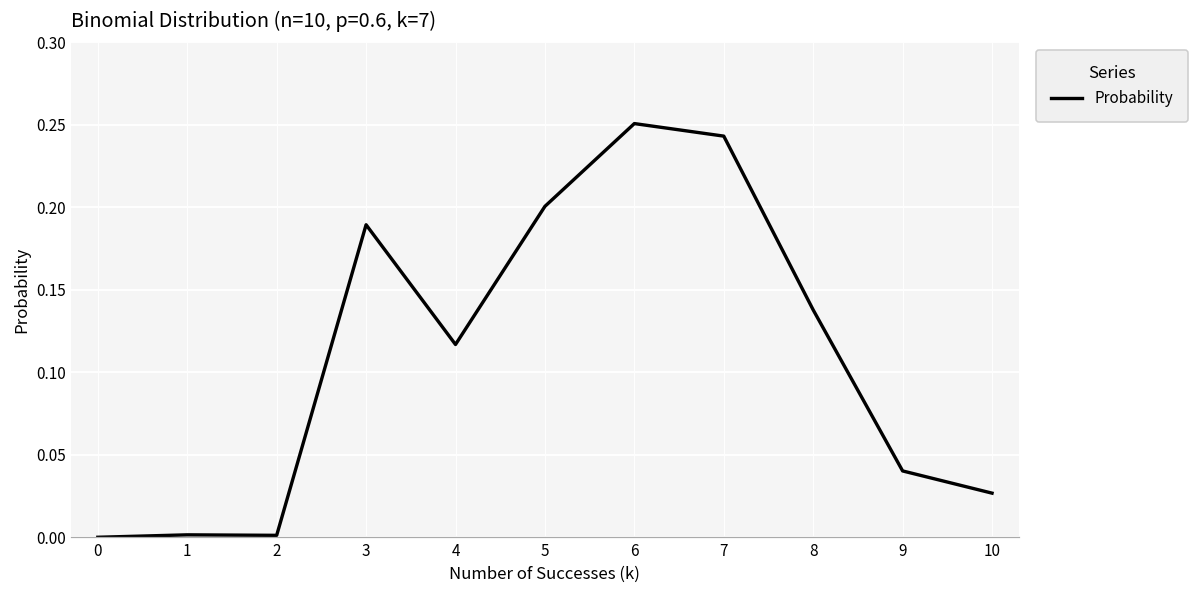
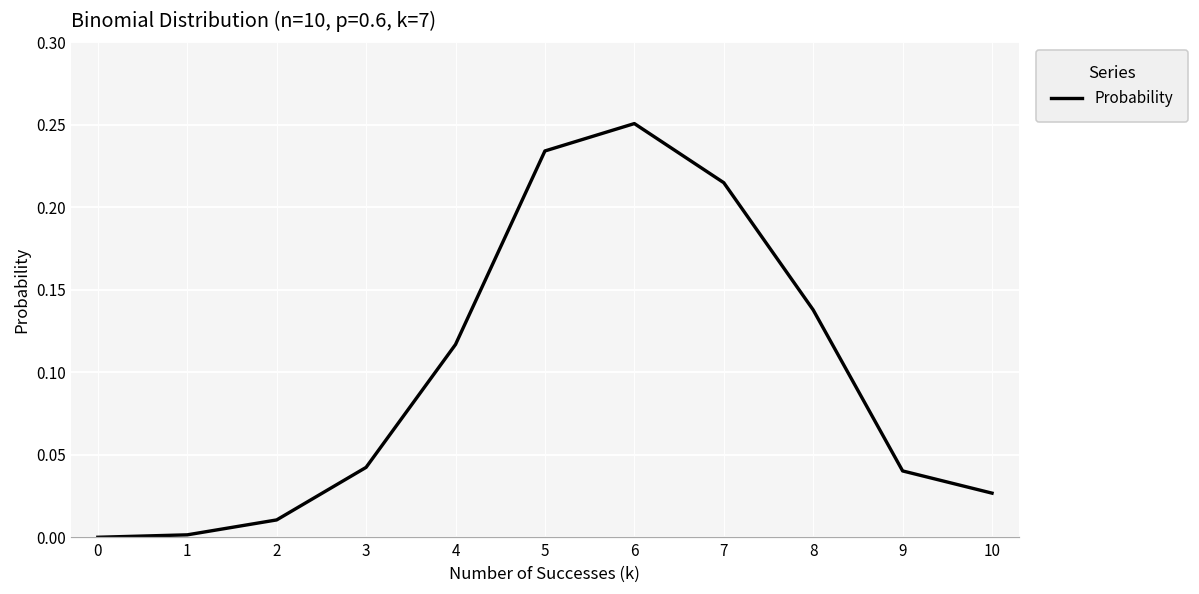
  {
    "0": 0.000,
    "1": 0.002,
-   "2": 0.001,
-   "3": 0.190,
+   "2": 0.011,
+   "3": 0.042,
    "4": 0.117,
-   "5": 0.201,
+   "5": 0.234,
    "6": 0.251,
-   "7": 0.243,
+   "7": 0.215,
    "8": 0.138,
    "9": 0.040,
    "10": 0.027
  }
